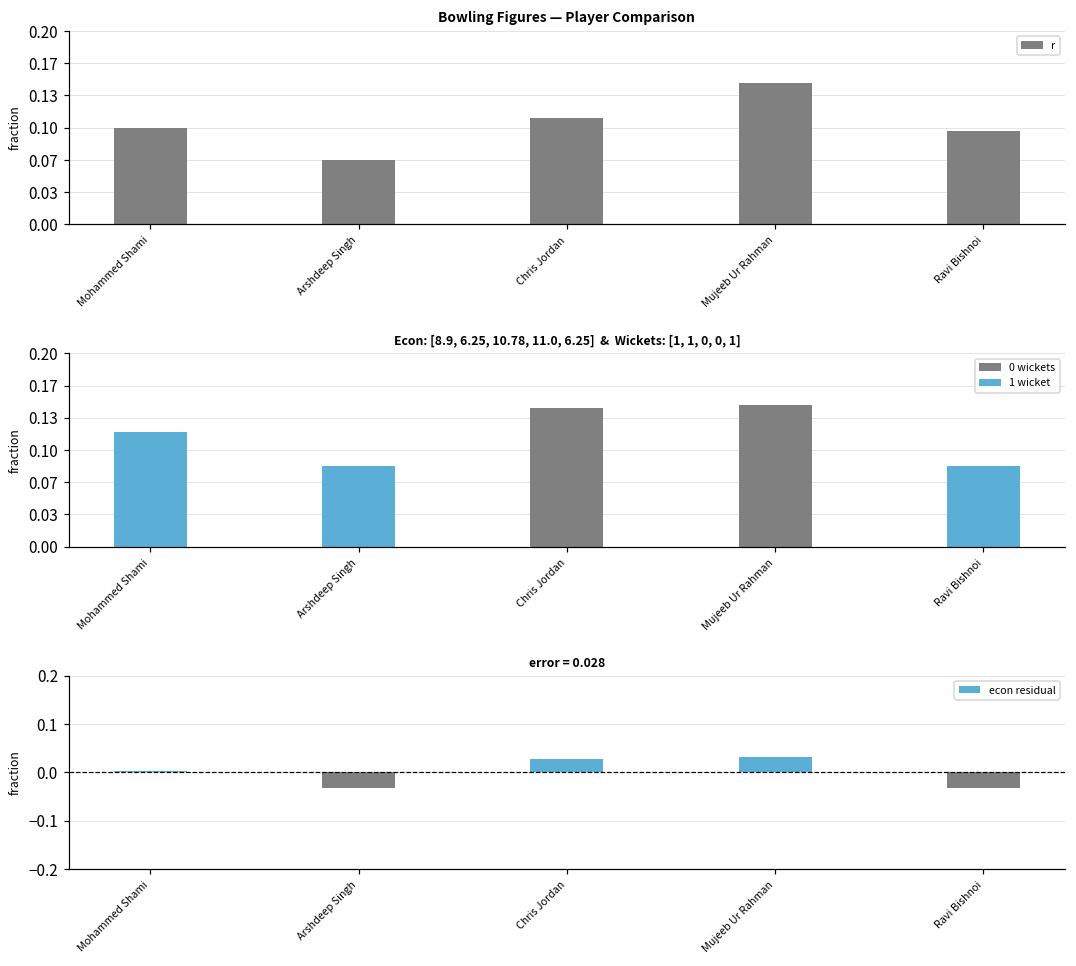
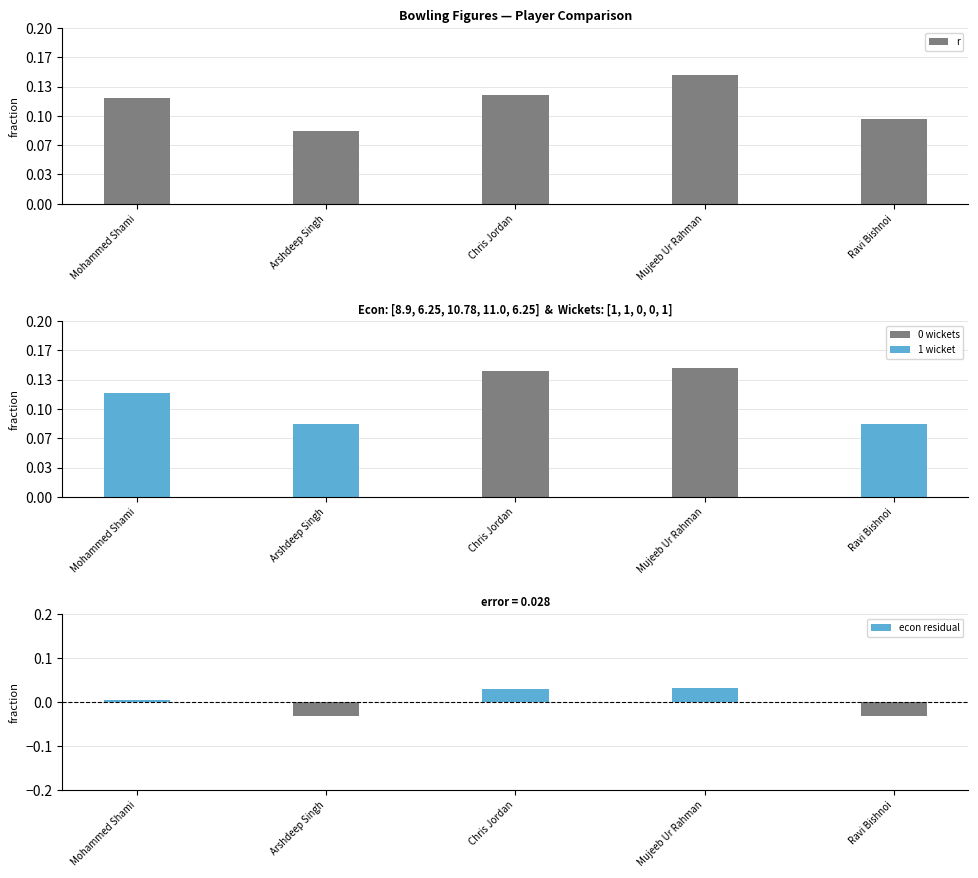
  {
    "Bowling Figures — Player Comparison": {
-     "Mohammed Shami": 0.10,
-     "Arshdeep Singh": 0.07,
-     "Chris Jordan": 0.11,
+     "Mohammed Shami": 0.12,
+     "Arshdeep Singh": 0.08,
+     "Chris Jordan": 0.12,
      "Mujeeb Ur Rahman": 0.15,
      "Ravi Bishnoi": 0.10
    },
    "Econ: [8.9, 6.25, 10.78, 11.0, 6.25] & Wickets: [1, 1, 0, 0, 1]": {
      "Mohammed Shami": 0.12,
      "Arshdeep Singh": 0.08,
      "Chris Jordan": 0.14,
      "Mujeeb Ur Rahman": 0.15,
      "Ravi Bishnoi": 0.08
    },
    "error = 0.028": {
      "Arshdeep Singh": -0.03,
      "Chris Jordan": 0.03,
      "Mujeeb Ur Rahman": 0.03,
      "Ravi Bishnoi": -0.03
    }
  }
